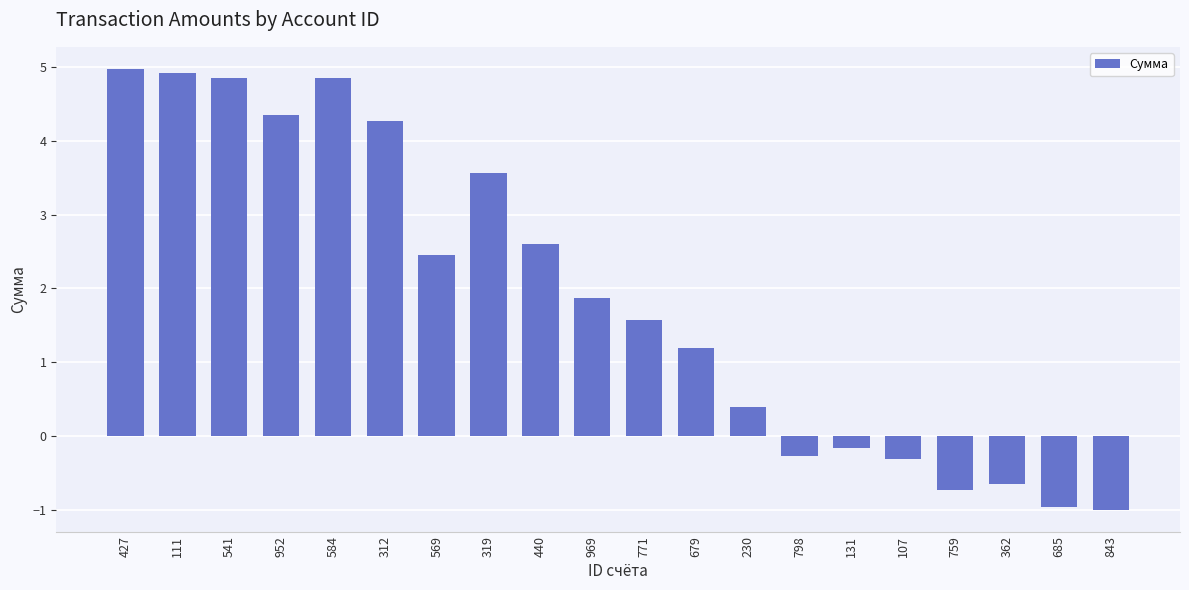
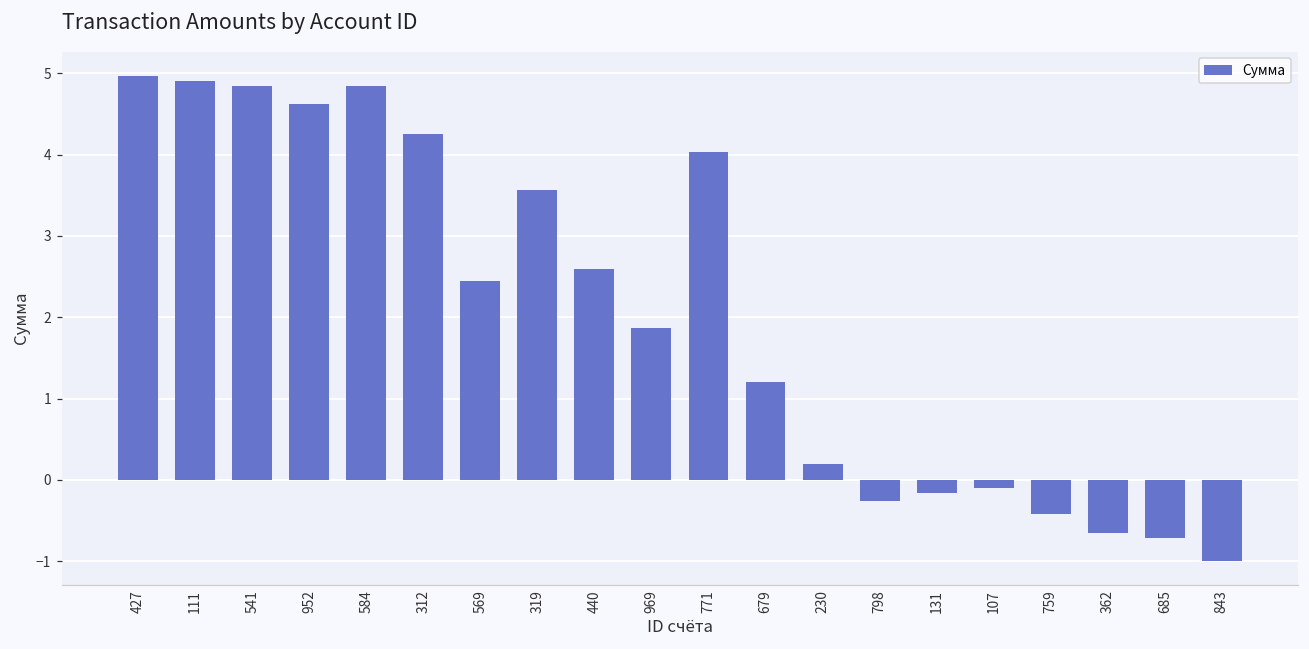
  {
    "427": 5.0,
    "111": 4.9,
    "541": 4.8,
-   "952": 4.4,
+   "952": 4.6,
    "584": 4.9,
    "312": 4.3,
    "569": 2.5,
    "319": 3.6,
    "440": 2.6,
    "969": 1.9,
-   "771": 1.6,
+   "771": 4.0,
    "679": 1.2,
-   "230": 0.4,
+   "230": 0.2,
    "798": -0.3,
    "131": -0.2,
-   "107": -0.3,
-   "759": -0.7,
+   "107": -0.1,
+   "759": -0.4,
    "362": -0.7,
-   "685": -1.0,
+   "685": -0.7,
    "843": -1.0
  }
